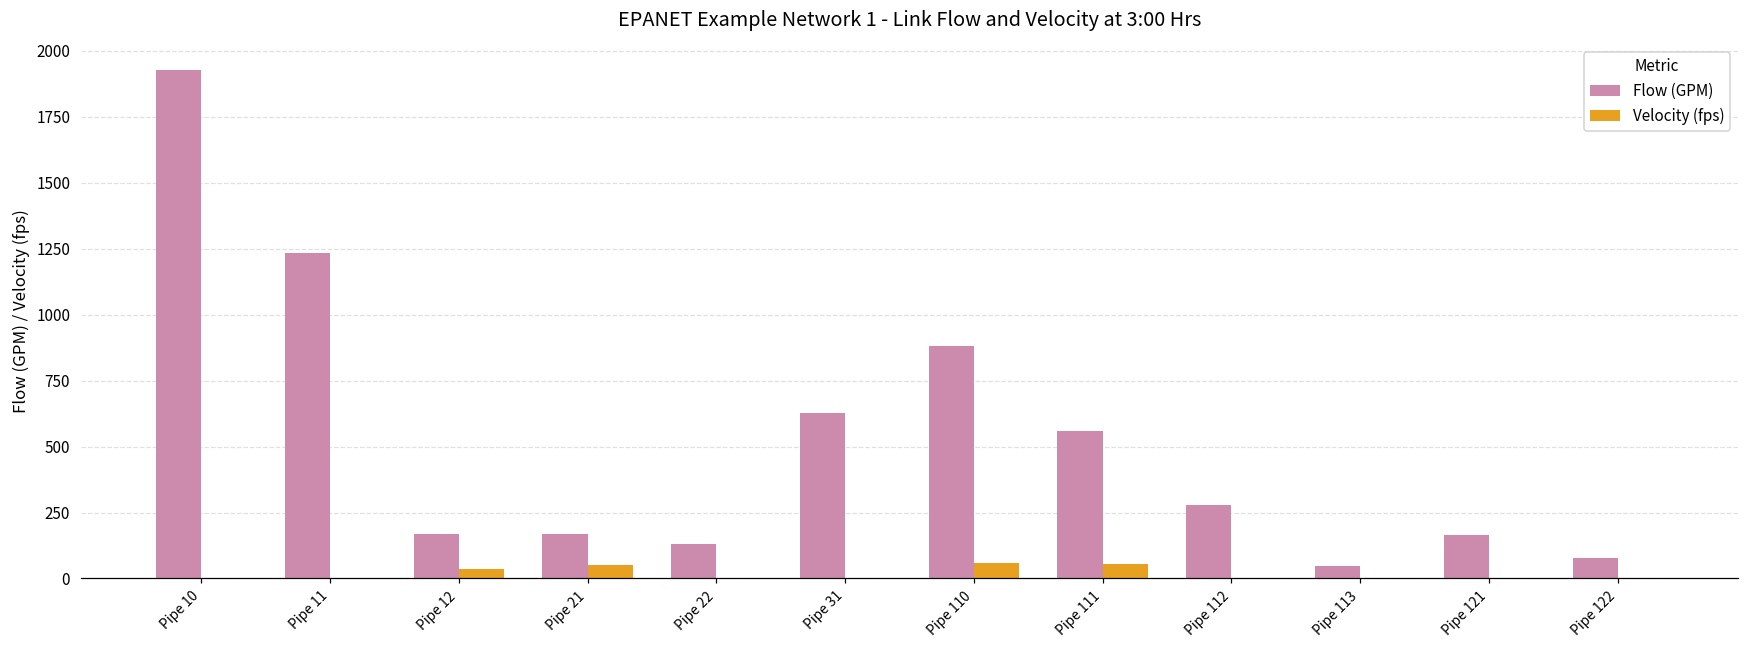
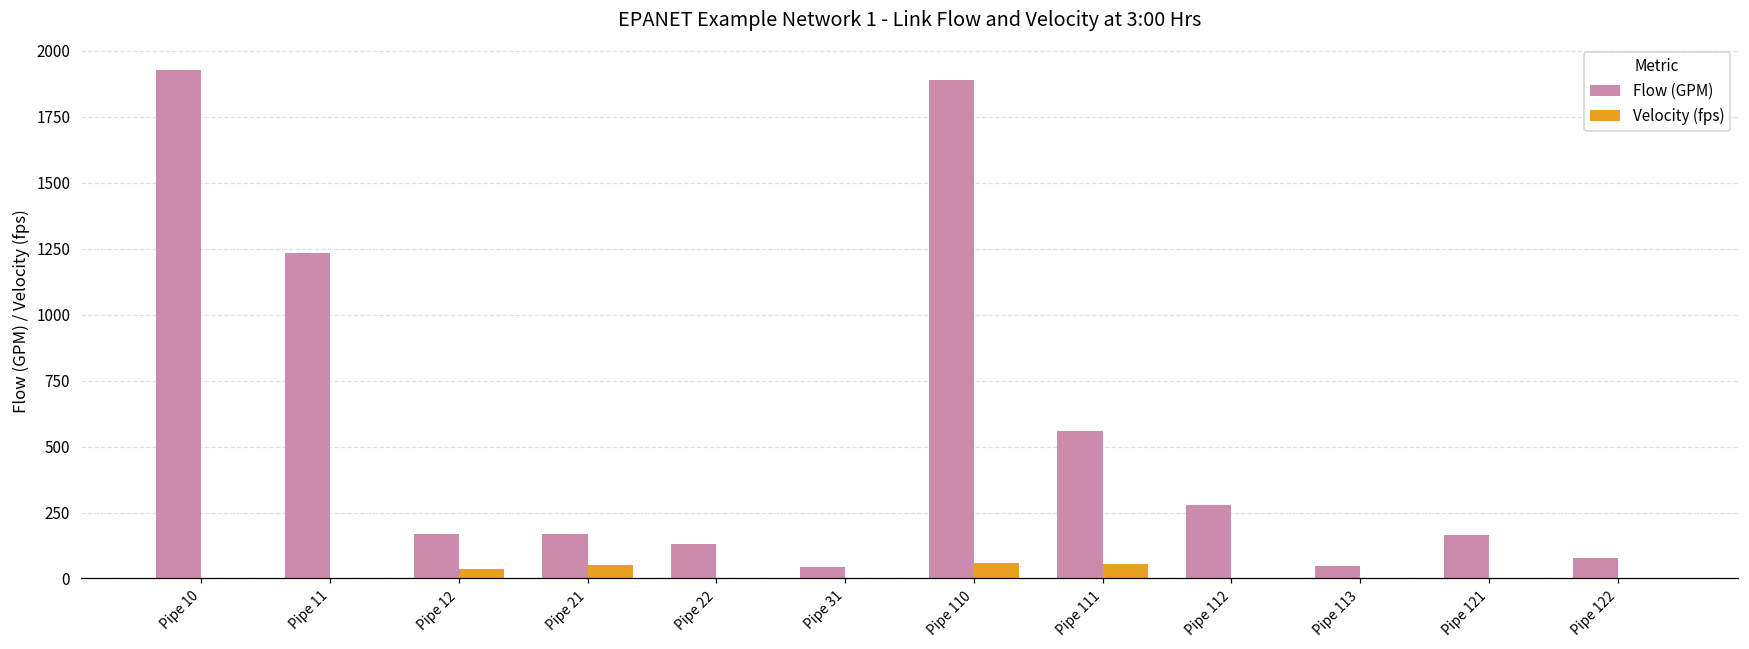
  {
    "Flow (GPM)": {
      "Pipe 10": 1930,
      "Pipe 11": 1240,
      "Pipe 12": 170,
      "Pipe 21": 170,
      "Pipe 22": 130,
-     "Pipe 31": 630,
-     "Pipe 110": 880,
+     "Pipe 31": 40,
+     "Pipe 110": 1890,
      "Pipe 111": 560,
      "Pipe 112": 280,
      "Pipe 113": 50,
      "Pipe 121": 160,
      "Pipe 122": 80
    },
    "Velocity (fps)": {
      "Pipe 12": 40,
      "Pipe 21": 50,
      "Pipe 110": 60,
      "Pipe 111": 60
    }
  }
